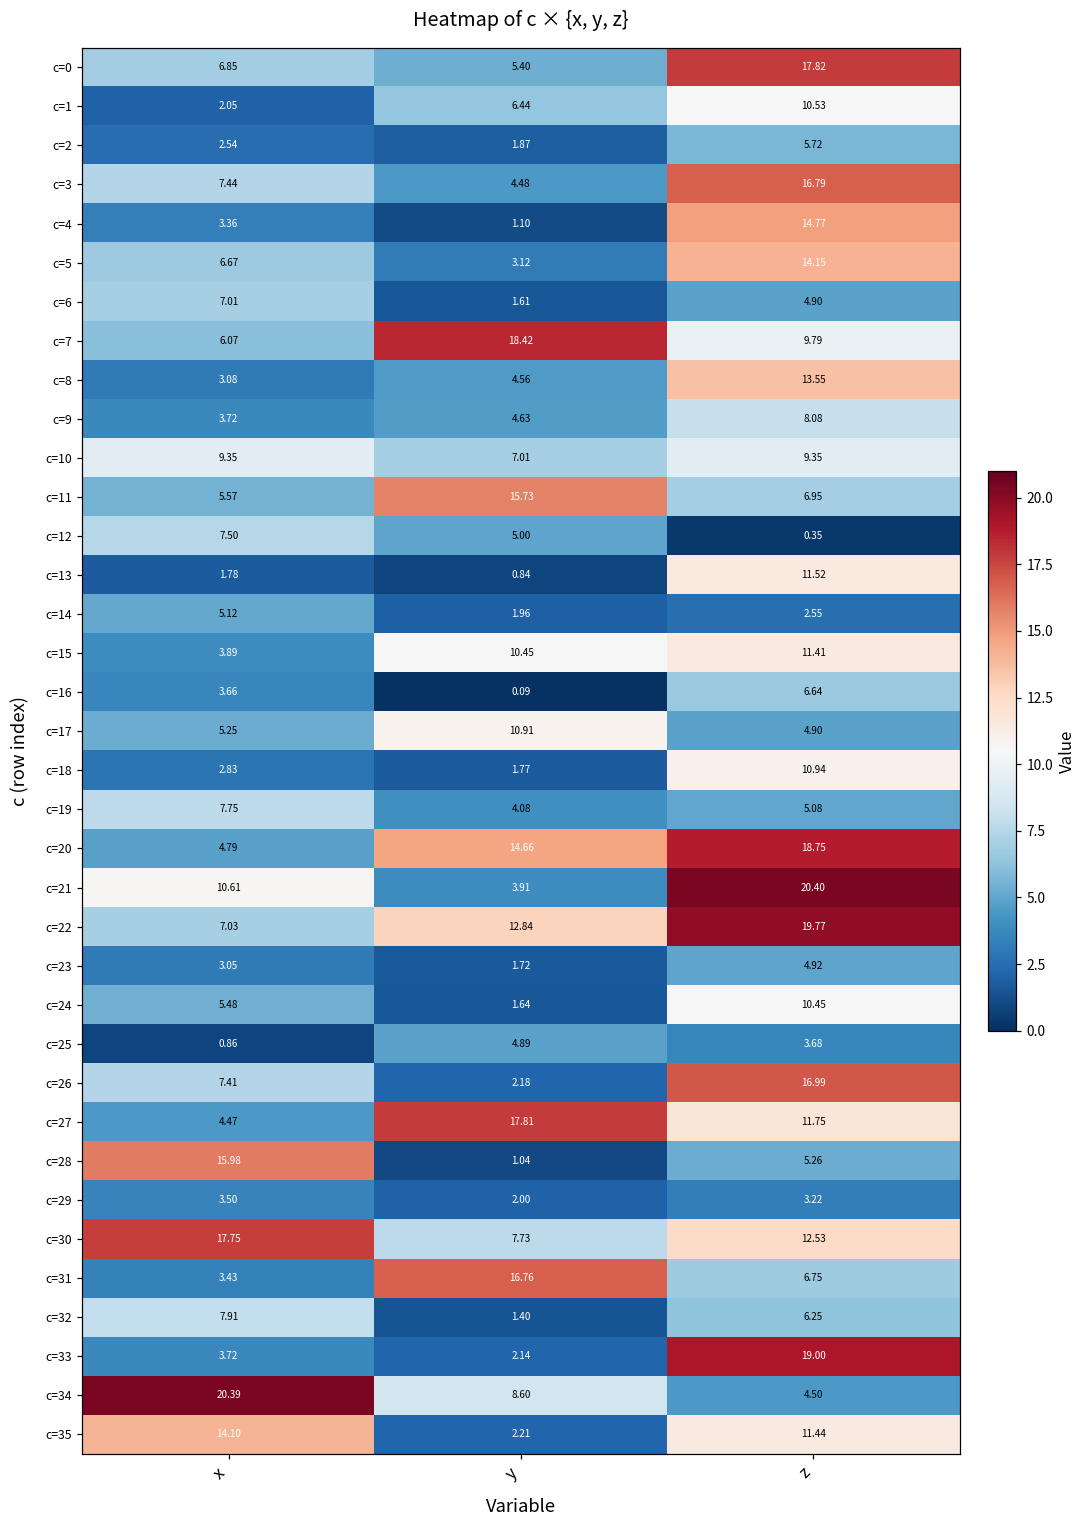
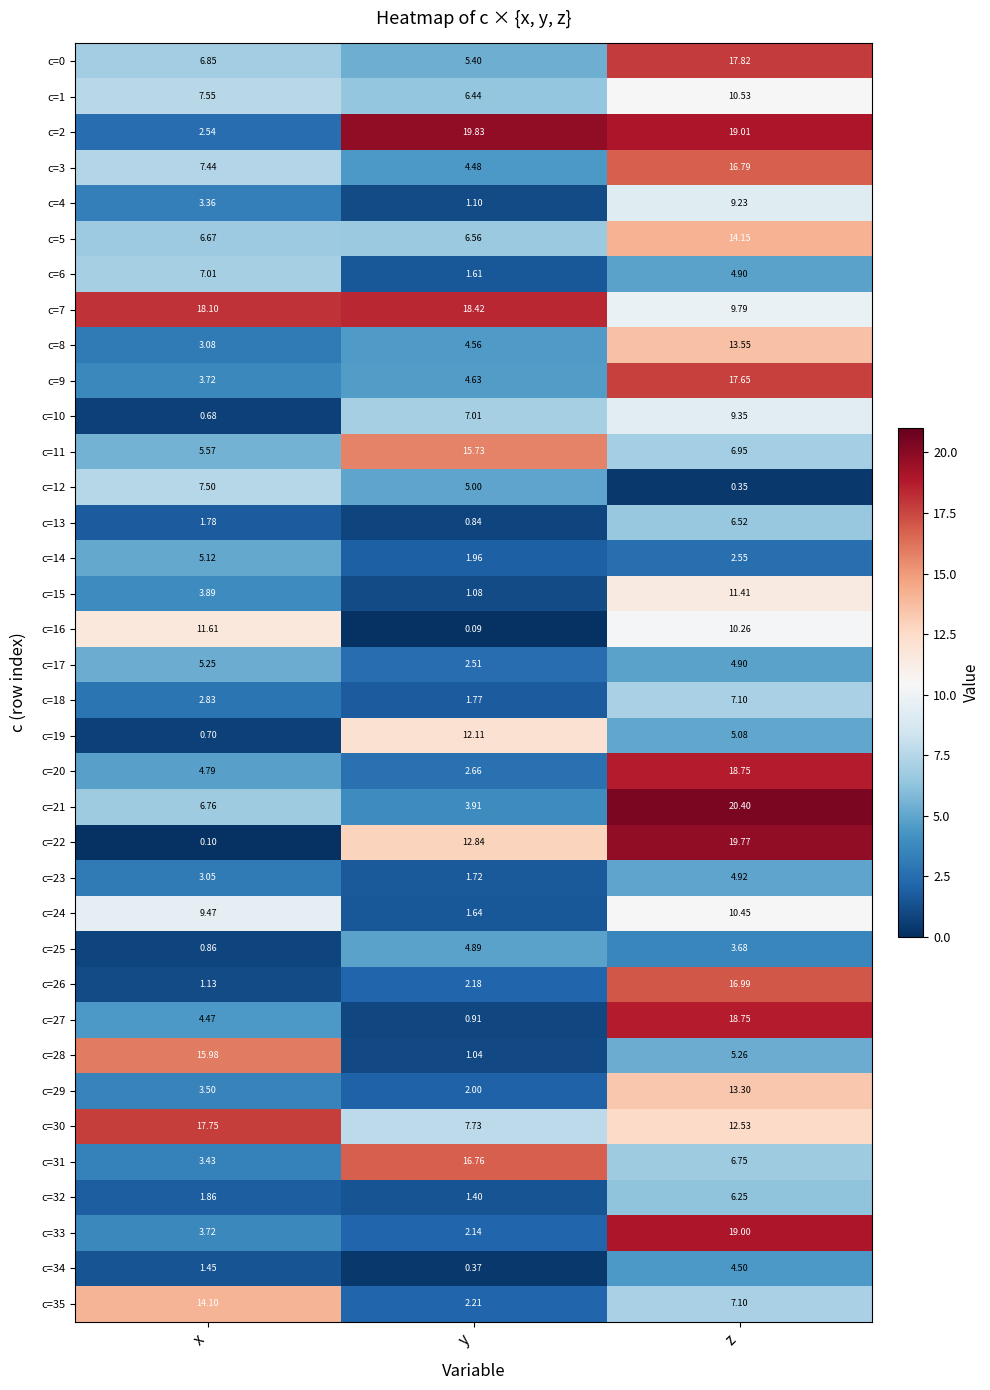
  {
    "c=0": {
      "x": 6.85,
      "y": 5.40,
      "z": 17.82
    },
    "c=1": {
-     "x": 2.05,
+     "x": 7.55,
      "y": 6.44,
      "z": 10.53
    },
    "c=2": {
      "x": 2.54,
-     "y": 1.87,
-     "z": 5.72
+     "y": 19.83,
+     "z": 19.01
    },
    "c=3": {
      "x": 7.44,
      "y": 4.48,
      "z": 16.79
    },
    "c=4": {
      "x": 3.36,
      "y": 1.10,
-     "z": 14.77
+     "z": 9.23
    },
    "c=5": {
      "x": 6.67,
-     "y": 3.12,
+     "y": 6.56,
      "z": 14.15
    },
    "c=6": {
      "x": 7.01,
      "y": 1.61,
      "z": 4.90
    },
    "c=7": {
-     "x": 6.07,
+     "x": 18.10,
      "y": 18.42,
      "z": 9.79
    },
    "c=8": {
      "x": 3.08,
      "y": 4.56,
      "z": 13.55
    },
    "c=9": {
      "x": 3.72,
      "y": 4.63,
-     "z": 8.08
+     "z": 17.65
    },
    "c=10": {
-     "x": 9.35,
+     "x": 0.68,
      "y": 7.01,
      "z": 9.35
    },
    "c=11": {
      "x": 5.57,
      "y": 15.73,
      "z": 6.95
    },
    "c=12": {
      "x": 7.50,
      "y": 5.00,
      "z": 0.35
    },
    "c=13": {
      "x": 1.78,
      "y": 0.84,
-     "z": 11.52
+     "z": 6.52
    },
    "c=14": {
      "x": 5.12,
      "y": 1.96,
      "z": 2.55
    },
    "c=15": {
      "x": 3.89,
-     "y": 10.45,
+     "y": 1.08,
      "z": 11.41
    },
    "c=16": {
-     "x": 3.66,
+     "x": 11.61,
      "y": 0.09,
-     "z": 6.64
+     "z": 10.26
    },
    "c=17": {
      "x": 5.25,
-     "y": 10.91,
+     "y": 2.51,
      "z": 4.90
    },
    "c=18": {
      "x": 2.83,
      "y": 1.77,
-     "z": 10.94
+     "z": 7.10
    },
    "c=19": {
-     "x": 7.75,
-     "y": 4.08,
+     "x": 0.70,
+     "y": 12.11,
      "z": 5.08
    },
    "c=20": {
      "x": 4.79,
-     "y": 14.66,
+     "y": 2.66,
      "z": 18.75
    },
    "c=21": {
-     "x": 10.61,
+     "x": 6.76,
      "y": 3.91,
      "z": 20.40
    },
    "c=22": {
-     "x": 7.03,
+     "x": 0.10,
      "y": 12.84,
      "z": 19.77
    },
    "c=23": {
      "x": 3.05,
      "y": 1.72,
      "z": 4.92
    },
    "c=24": {
-     "x": 5.48,
+     "x": 9.47,
      "y": 1.64,
      "z": 10.45
    },
    "c=25": {
      "x": 0.86,
      "y": 4.89,
      "z": 3.68
    },
    "c=26": {
-     "x": 7.41,
+     "x": 1.13,
      "y": 2.18,
      "z": 16.99
    },
    "c=27": {
      "x": 4.47,
-     "y": 17.81,
-     "z": 11.75
+     "y": 0.91,
+     "z": 18.75
    },
    "c=28": {
      "x": 15.98,
      "y": 1.04,
      "z": 5.26
    },
    "c=29": {
      "x": 3.50,
      "y": 2.00,
-     "z": 3.22
+     "z": 13.30
    },
    "c=30": {
      "x": 17.75,
      "y": 7.73,
      "z": 12.53
    },
    "c=31": {
      "x": 3.43,
      "y": 16.76,
      "z": 6.75
    },
    "c=32": {
-     "x": 7.91,
+     "x": 1.86,
      "y": 1.40,
      "z": 6.25
    },
    "c=33": {
      "x": 3.72,
      "y": 2.14,
      "z": 19.00
    },
    "c=34": {
-     "x": 20.39,
-     "y": 8.60,
+     "x": 1.45,
+     "y": 0.37,
      "z": 4.50
    },
    "c=35": {
      "x": 14.10,
      "y": 2.21,
-     "z": 11.44
+     "z": 7.10
    }
  }
